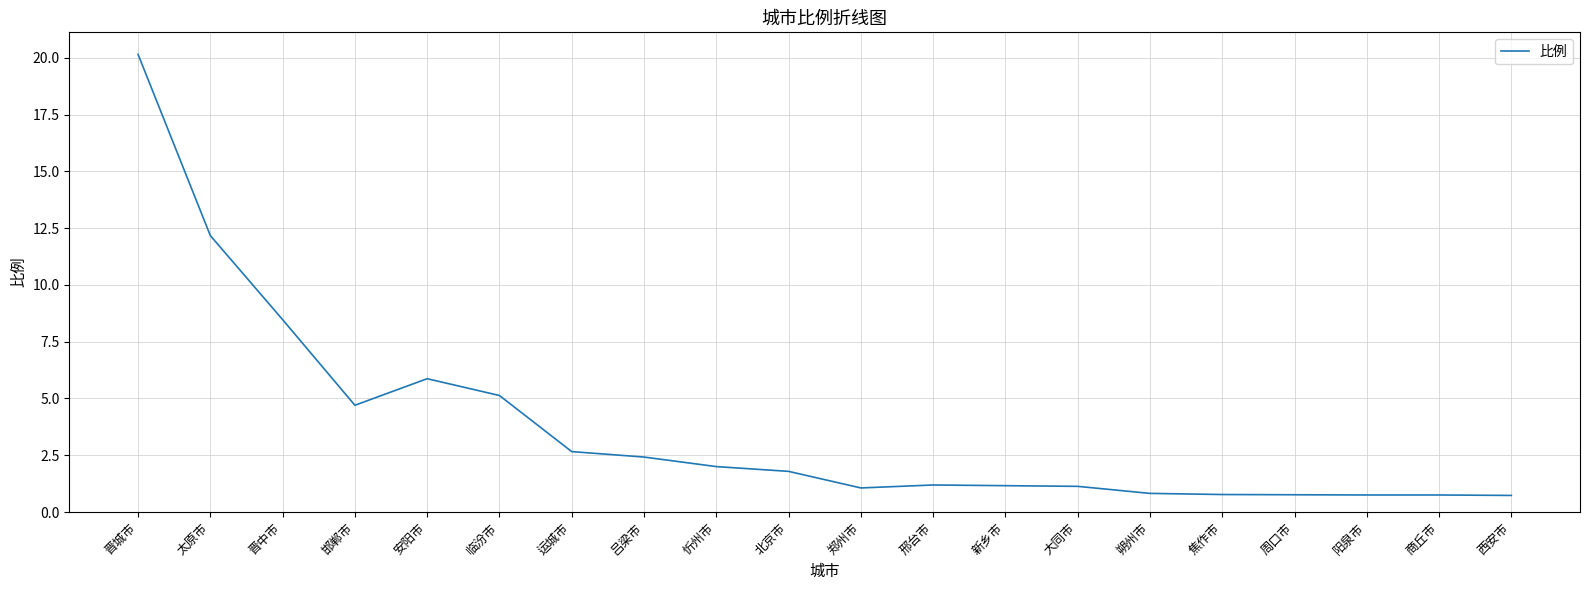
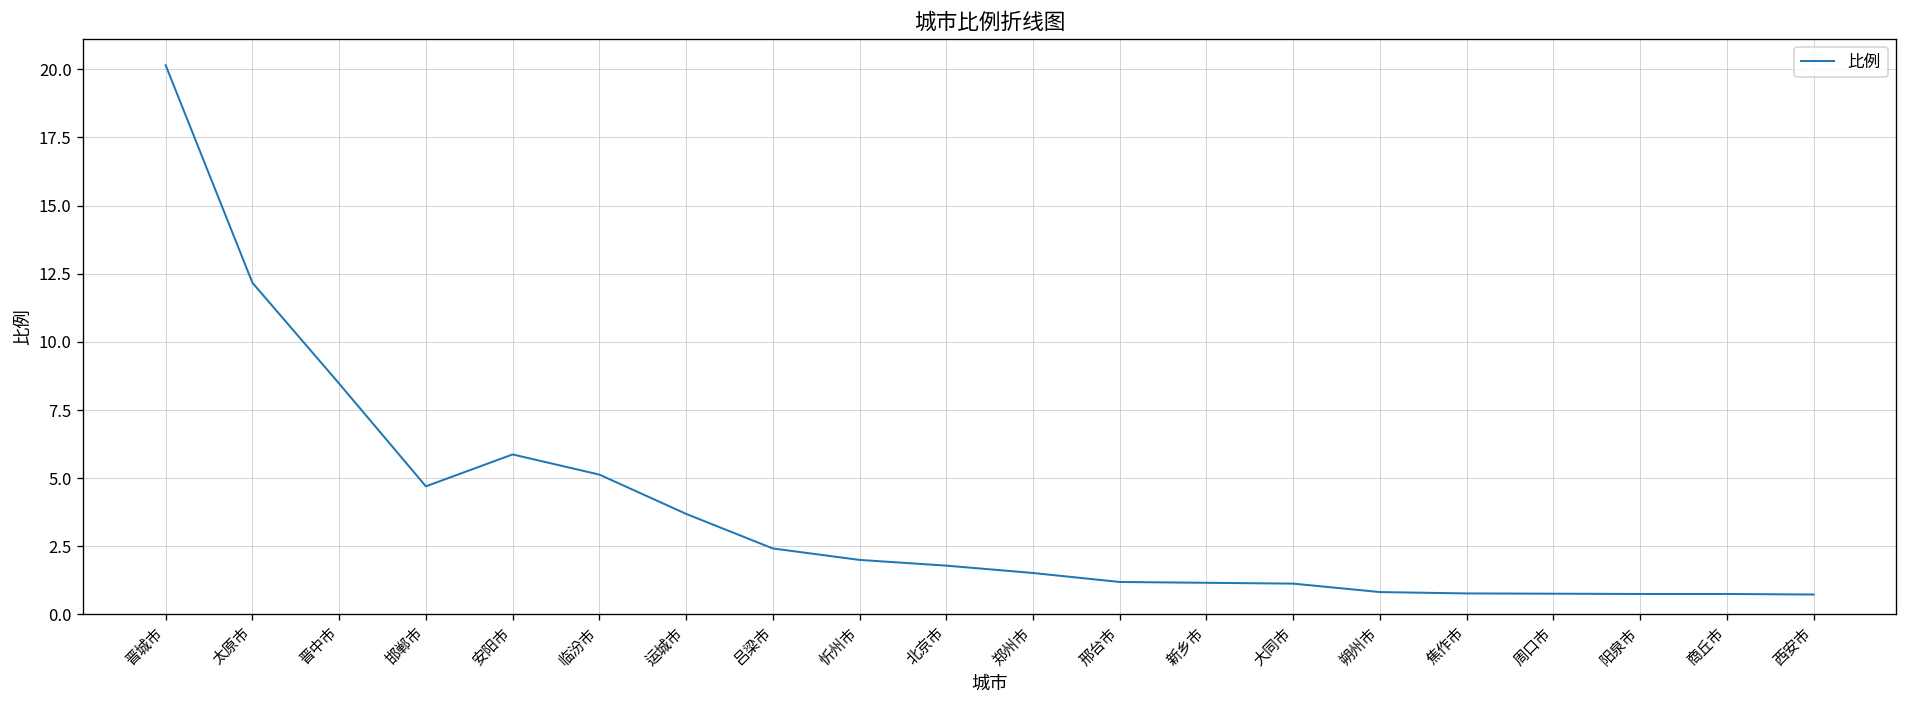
  {
    "晋城市": 20.2,
    "太原市": 12.2,
    "晋中市": 8.5,
    "邯郸市": 4.7,
    "安阳市": 5.9,
    "临汾市": 5.1,
-   "运城市": 2.7,
+   "运城市": 3.7,
    "吕梁市": 2.4,
    "忻州市": 2.0,
    "北京市": 1.8,
-   "郑州市": 1.1,
+   "郑州市": 1.5,
    "邢台市": 1.2,
    "新乡市": 1.2,
    "大同市": 1.1,
    "朔州市": 0.8,
    "焦作市": 0.8,
    "周口市": 0.8,
    "阳泉市": 0.8,
    "商丘市": 0.8,
    "西安市": 0.7
  }
